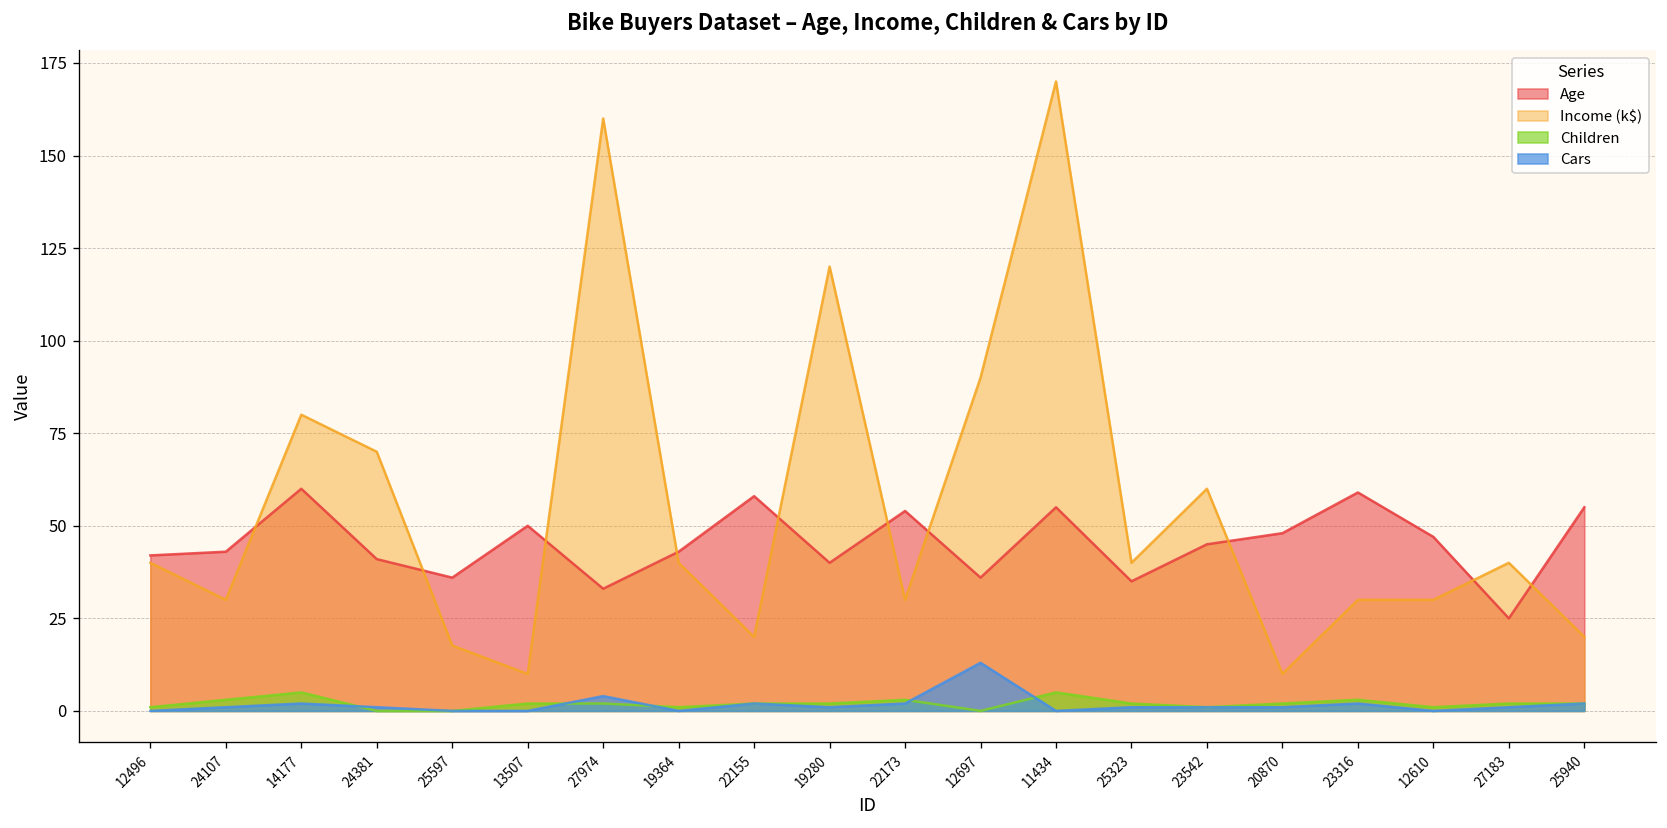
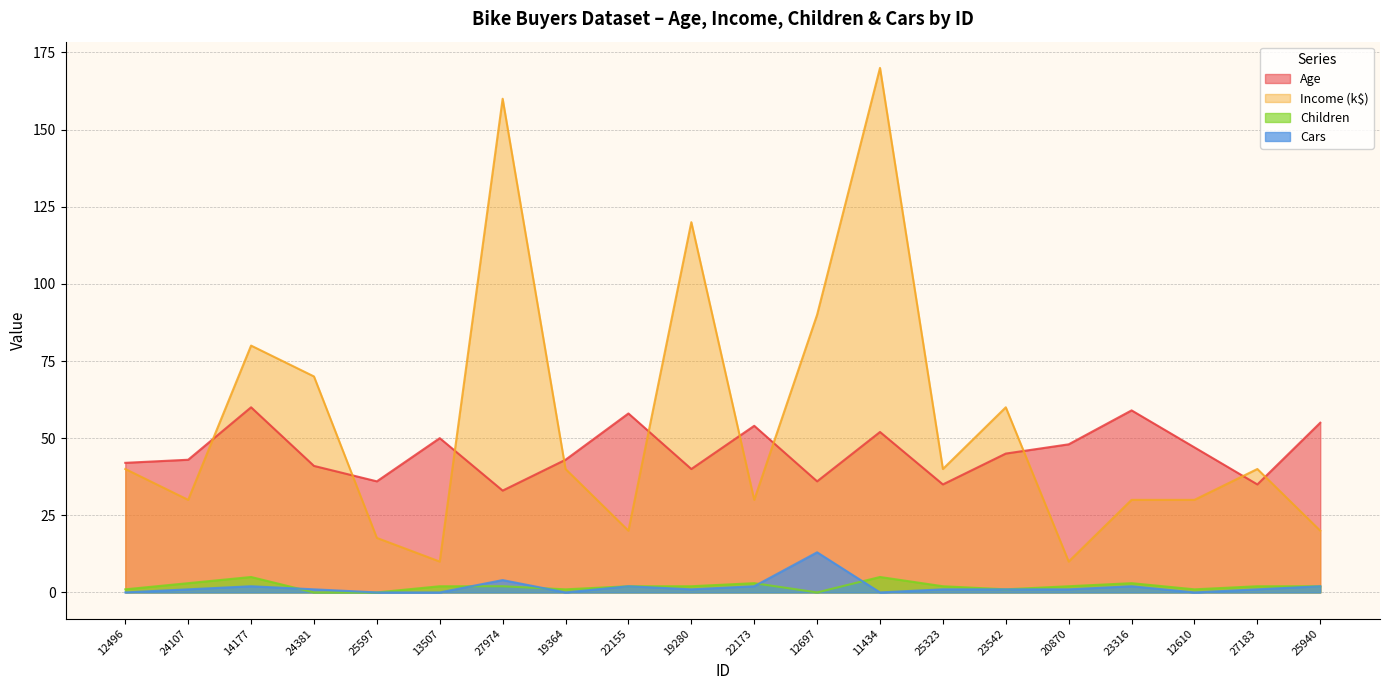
  {
    "Age": {
      "12496": 42,
      "24107": 43,
      "14177": 60,
      "24381": 41,
      "25597": 36,
      "13507": 50,
      "27974": 33,
      "19364": 43,
      "22155": 58,
      "19280": 40,
      "22173": 54,
      "12697": 36,
-     "11434": 55,
+     "11434": 52,
      "25323": 35,
      "23542": 45,
      "20870": 48,
      "23316": 59,
      "12610": 47,
-     "27183": 25,
+     "27183": 35,
      "25940": 55
    },
    "Income (k$)": {
      "12496": 40,
      "24107": 30,
      "14177": 80,
      "24381": 70,
      "25597": 18,
      "13507": 10,
      "27974": 160,
      "19364": 40,
      "22155": 20,
      "19280": 120,
      "22173": 30,
      "12697": 90,
      "11434": 170,
      "25323": 40,
      "23542": 60,
      "20870": 10,
      "23316": 30,
      "12610": 30,
      "27183": 40,
      "25940": 20
    },
    "Children": {
      "12496": 1,
      "24107": 3,
      "14177": 5,
      "24381": 0,
      "13507": 2,
      "27974": 2,
      "19364": 1,
      "19280": 2,
      "22173": 3,
      "12697": 0,
      "11434": 5,
      "25323": 2,
      "20870": 2,
      "23316": 3,
      "12610": 1,
      "27183": 2
    },
    "Cars": {
      "12496": 0,
      "24107": 1,
      "14177": 2,
      "24381": 1,
      "13507": 0,
      "27974": 4,
      "19364": 0,
      "19280": 1,
      "22173": 2,
      "12697": 13,
      "11434": 0,
      "25323": 1,
      "20870": 1,
      "23316": 2,
      "12610": 0,
      "27183": 1
    }
  }
